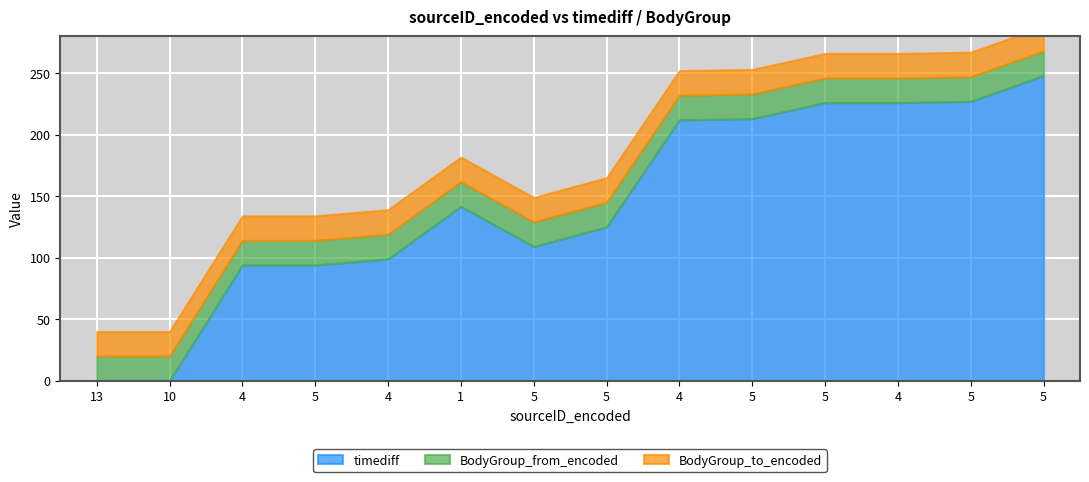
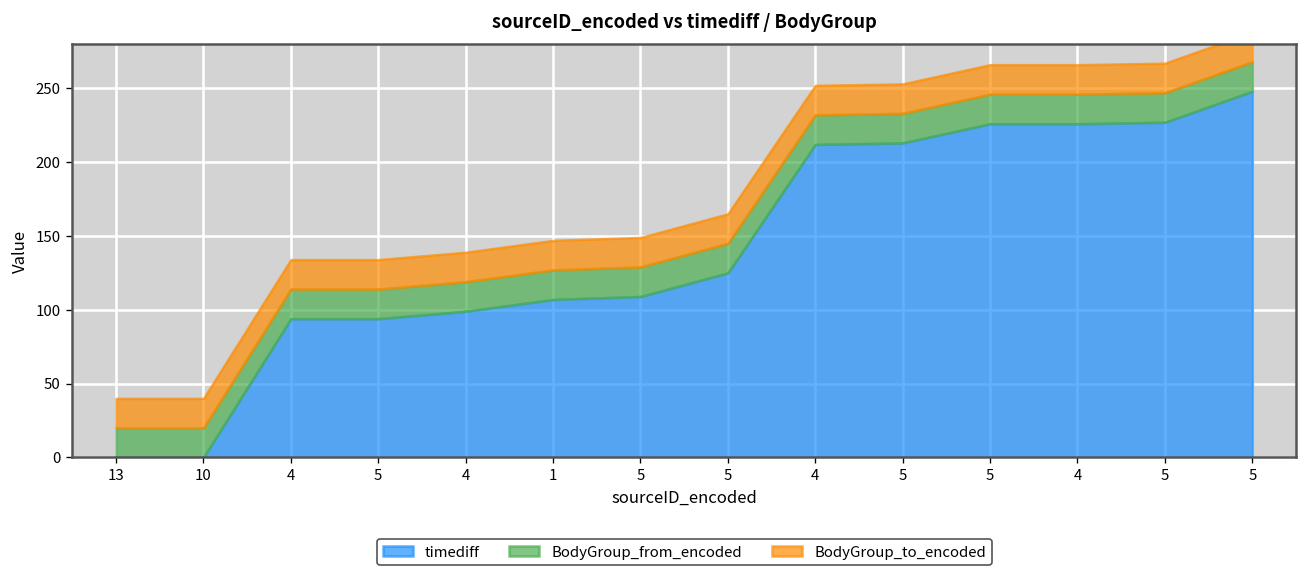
  {
    "timediff": {
      "13": 0,
      "10": 0,
-     "1": 142
+     "1": 107
    },
    "BodyGroup_from_encoded": {
      "13": 20,
      "10": 20,
      "1": 20
    },
    "BodyGroup_to_encoded": {
      "13": 20,
      "10": 20,
      "1": 20
    }
  }
